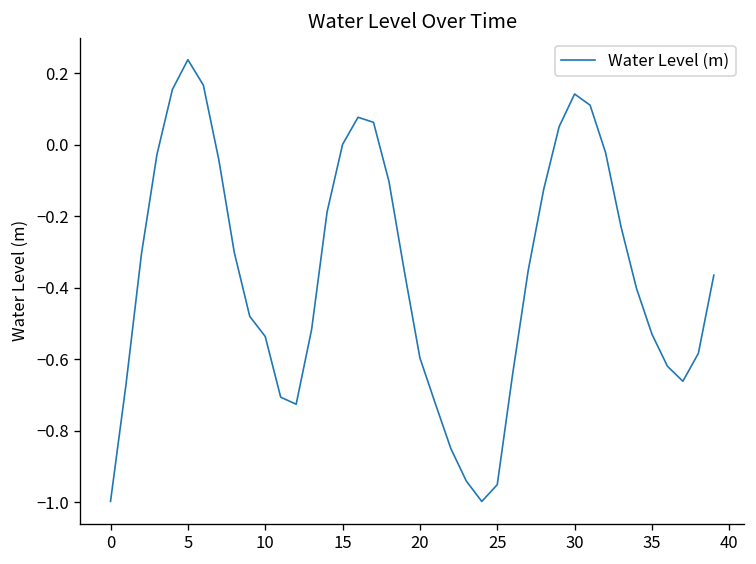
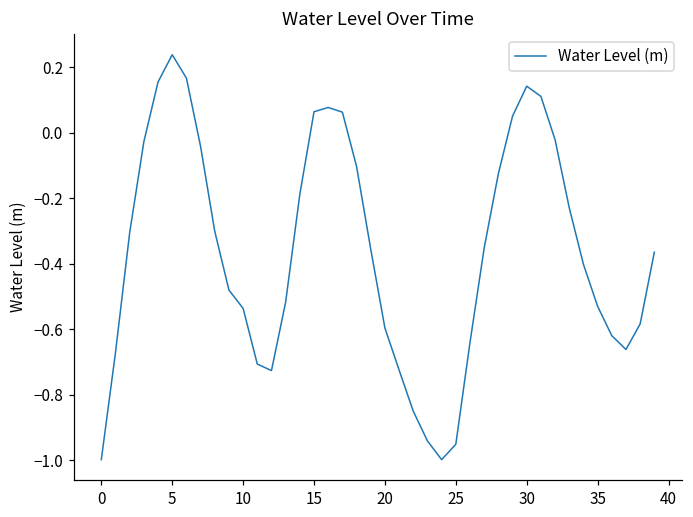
  {
    "0": -1.00,
    "5": 0.24,
    "10": -0.54,
-   "15": 0.00,
+   "15": 0.06,
    "20": -0.60,
    "25": -0.95,
    "30": 0.14,
    "35": -0.53
  }
